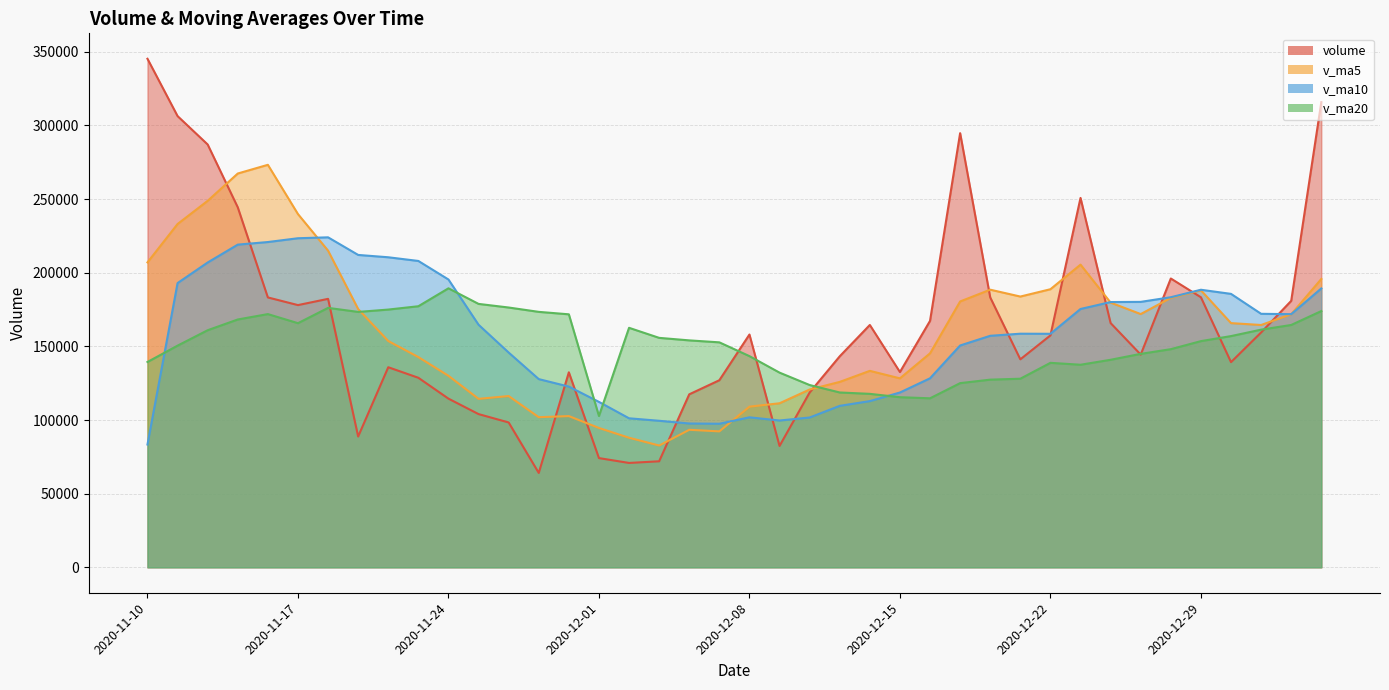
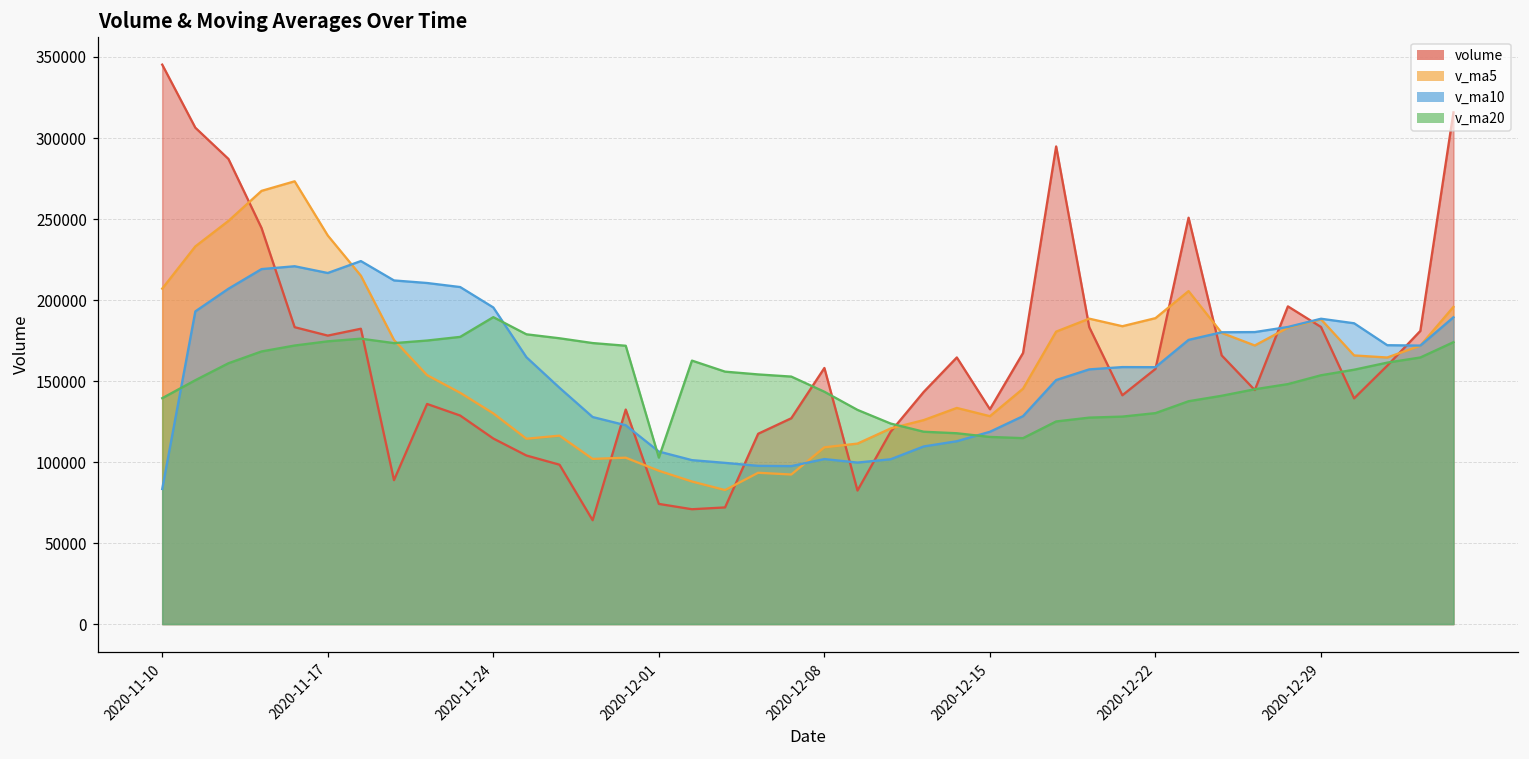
  {
    "v_ma10": {
      "2020-11-10": 83000,
-     "2020-11-17": 223000,
+     "2020-11-17": 217000,
      "2020-11-24": 195000,
-     "2020-12-01": 112000,
+     "2020-12-01": 106000,
      "2020-12-08": 102000,
      "2020-12-15": 119000
    },
    "v_ma20": {
      "2020-11-10": 139000,
-     "2020-11-17": 166000,
+     "2020-11-17": 175000,
      "2020-11-24": 189000,
      "2020-12-01": 103000,
      "2020-12-08": 143000,
      "2020-12-15": 116000,
-     "2020-12-22": 139000,
+     "2020-12-22": 130000,
      "2020-12-29": 154000
    }
  }
